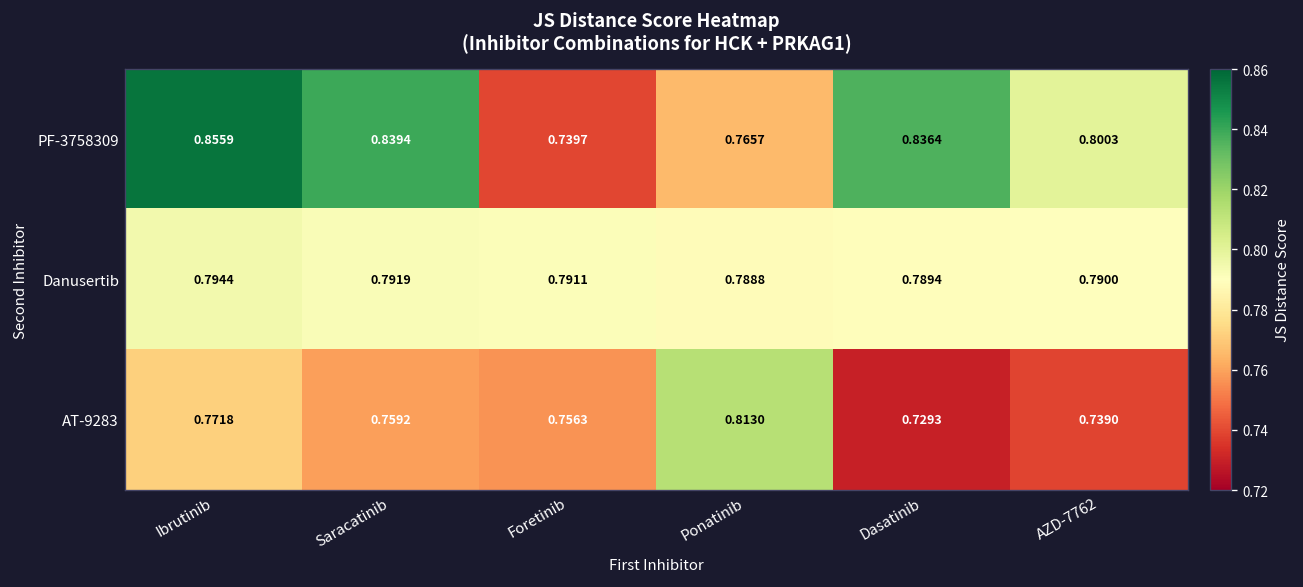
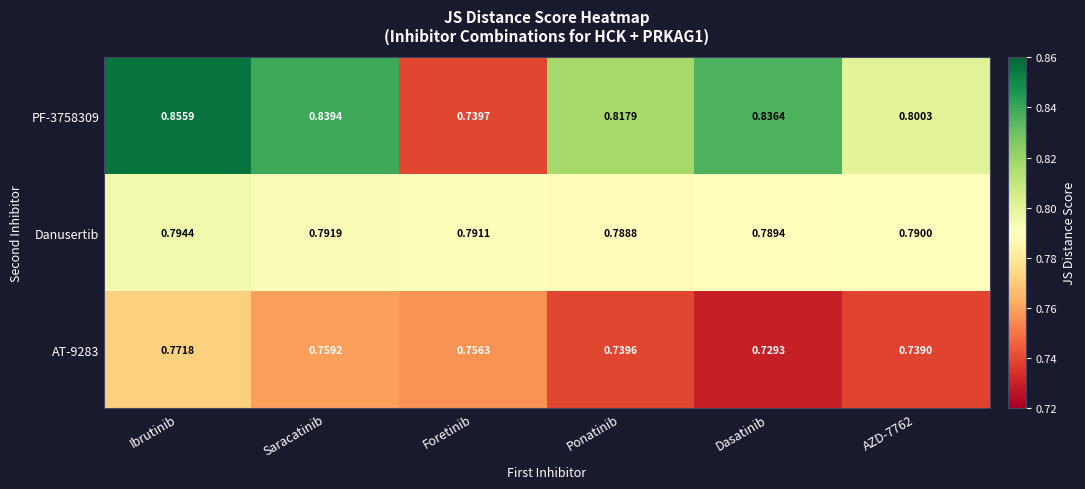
  {
    "PF-3758309": {
      "Ibrutinib": 0.8559,
      "Saracatinib": 0.8394,
      "Foretinib": 0.7397,
-     "Ponatinib": 0.7657,
+     "Ponatinib": 0.8179,
      "Dasatinib": 0.8364,
      "AZD-7762": 0.8003
    },
    "Danusertib": {
      "Ibrutinib": 0.7944,
      "Saracatinib": 0.7919,
      "Foretinib": 0.7911,
      "Ponatinib": 0.7888,
      "Dasatinib": 0.7894,
      "AZD-7762": 0.7900
    },
    "AT-9283": {
      "Ibrutinib": 0.7718,
      "Saracatinib": 0.7592,
      "Foretinib": 0.7563,
-     "Ponatinib": 0.8130,
+     "Ponatinib": 0.7396,
      "Dasatinib": 0.7293,
      "AZD-7762": 0.7390
    }
  }
